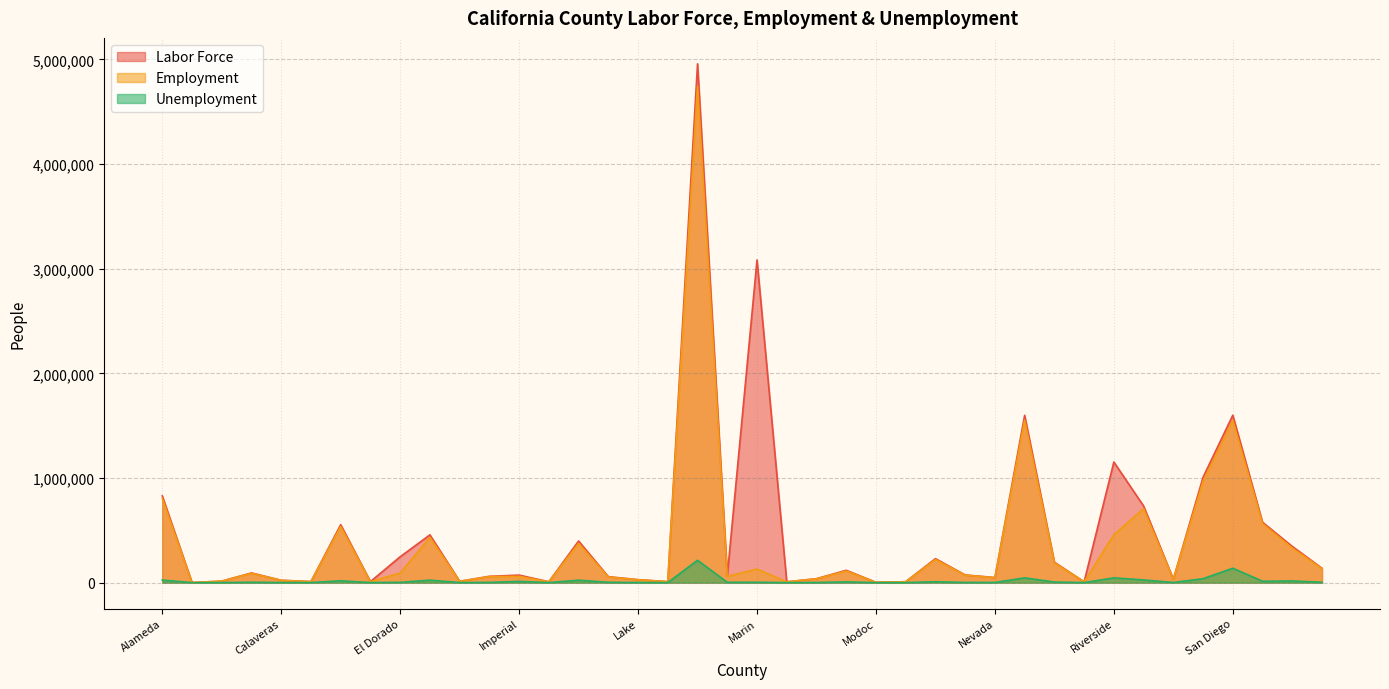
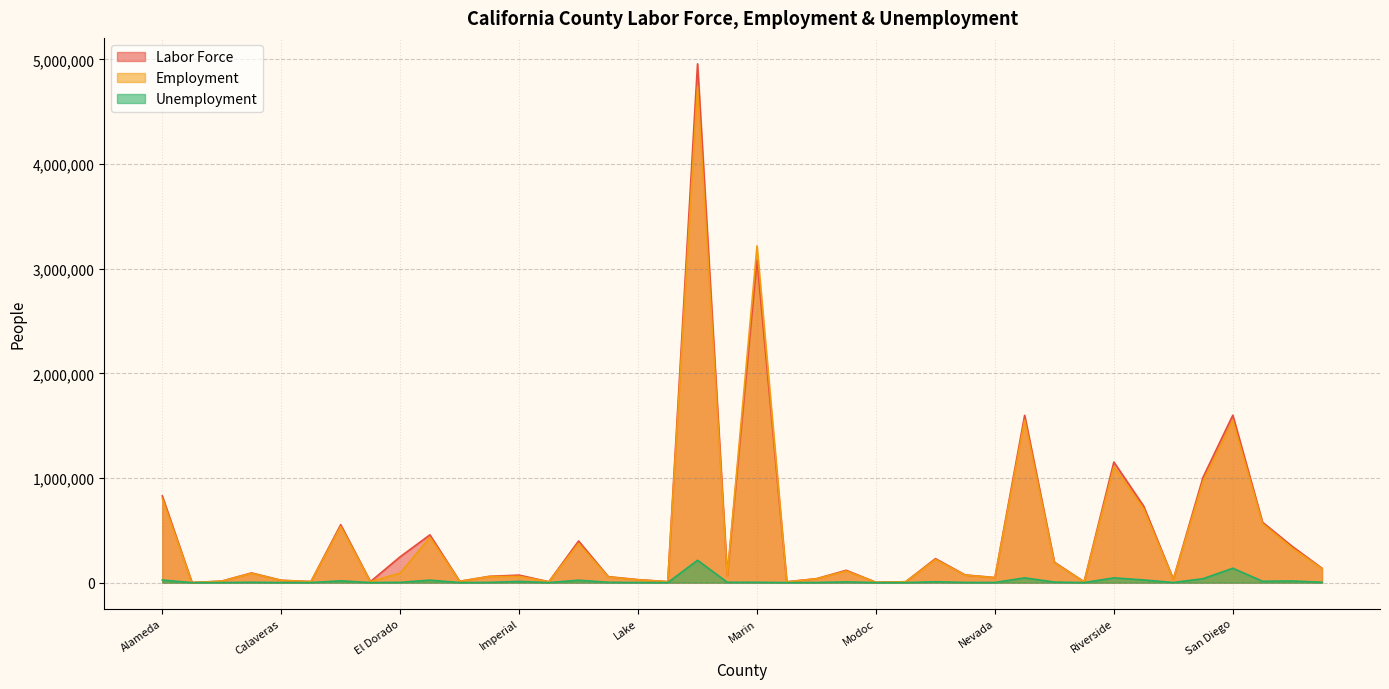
  {
    "Labor Force": {
      "El Dorado": "250,000",
      "Marin": "3,080,000",
      "Riverside": "1,150,000",
      "San Diego": "1,600,000"
    },
    "Employment": {
      "El Dorado": "90,000",
-     "Marin": "130,000",
-     "Riverside": "460,000",
+     "Marin": "3,220,000",
+     "Riverside": "1,110,000",
      "San Diego": "1,550,000"
    },
    "Unemployment": {
      "Alameda": "20,000",
      "El Dorado": "0",
      "Imperial": "10,000",
      "Lake": "0",
      "Marin": "0",
      "Nevada": "0",
      "Riverside": "50,000",
      "San Diego": "140,000"
    }
  }
